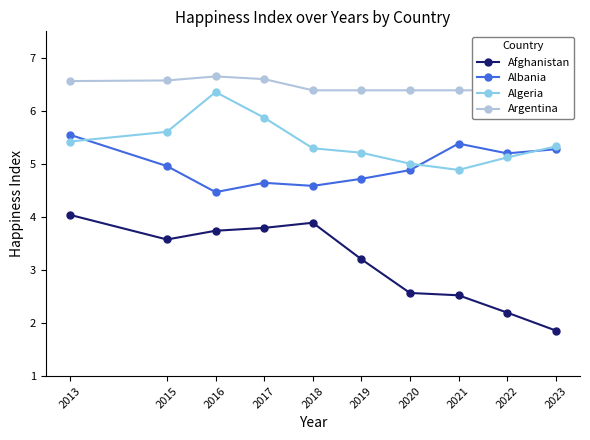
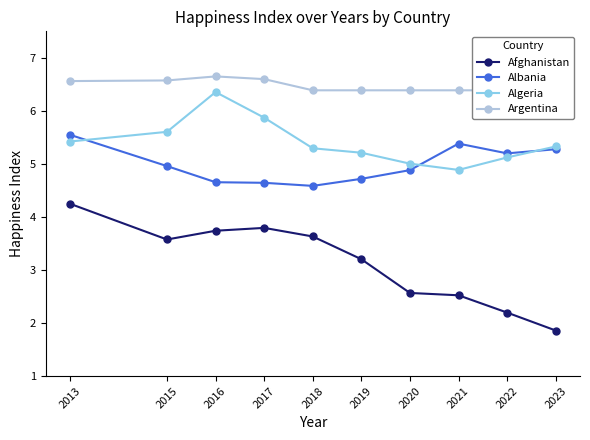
  {
    "Afghanistan": {
-     "2013": 4.0,
+     "2013": 4.3,
      "2015": 3.6,
      "2016": 3.7,
      "2017": 3.8,
-     "2018": 3.9,
+     "2018": 3.6,
      "2019": 3.2,
      "2020": 2.6,
      "2021": 2.5,
      "2022": 2.2,
      "2023": 1.9
    },
    "Albania": {
      "2013": 5.6,
      "2015": 5.0,
-     "2016": 4.5,
+     "2016": 4.7,
      "2017": 4.6,
      "2018": 4.6,
      "2019": 4.7,
      "2020": 4.9,
      "2021": 5.4,
      "2022": 5.2,
      "2023": 5.3
    }
  }
